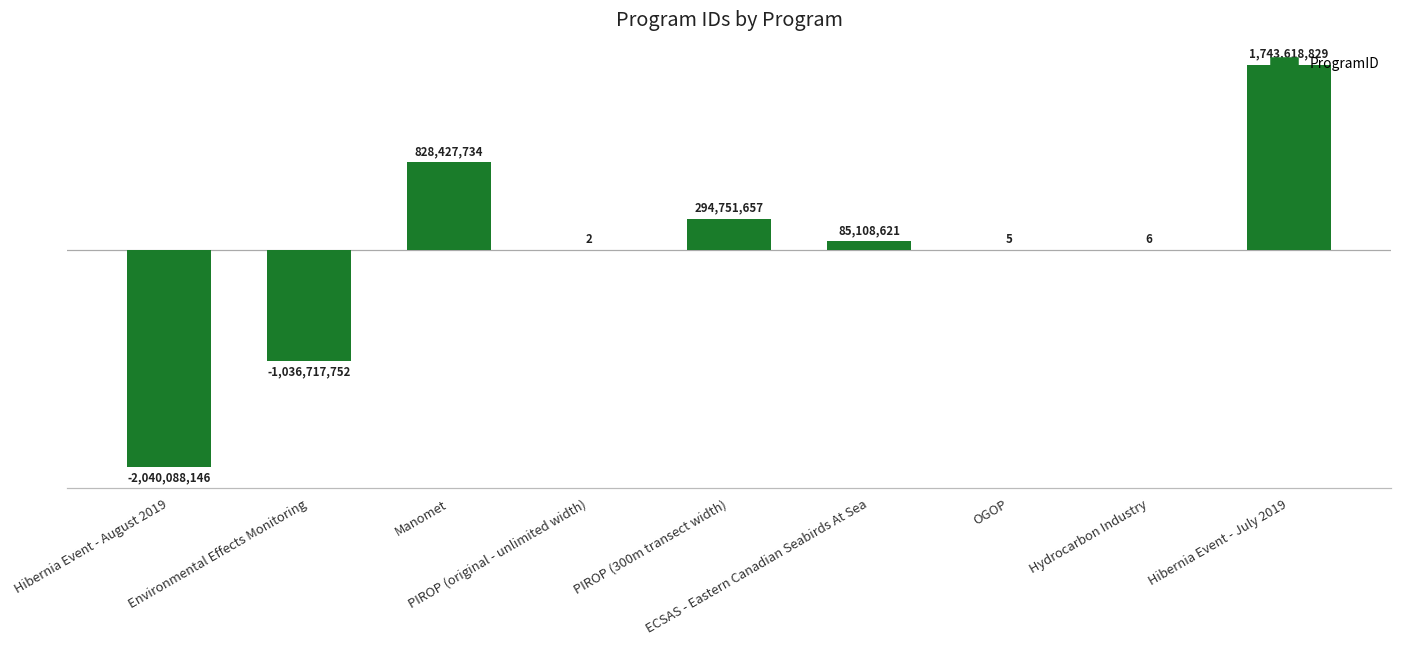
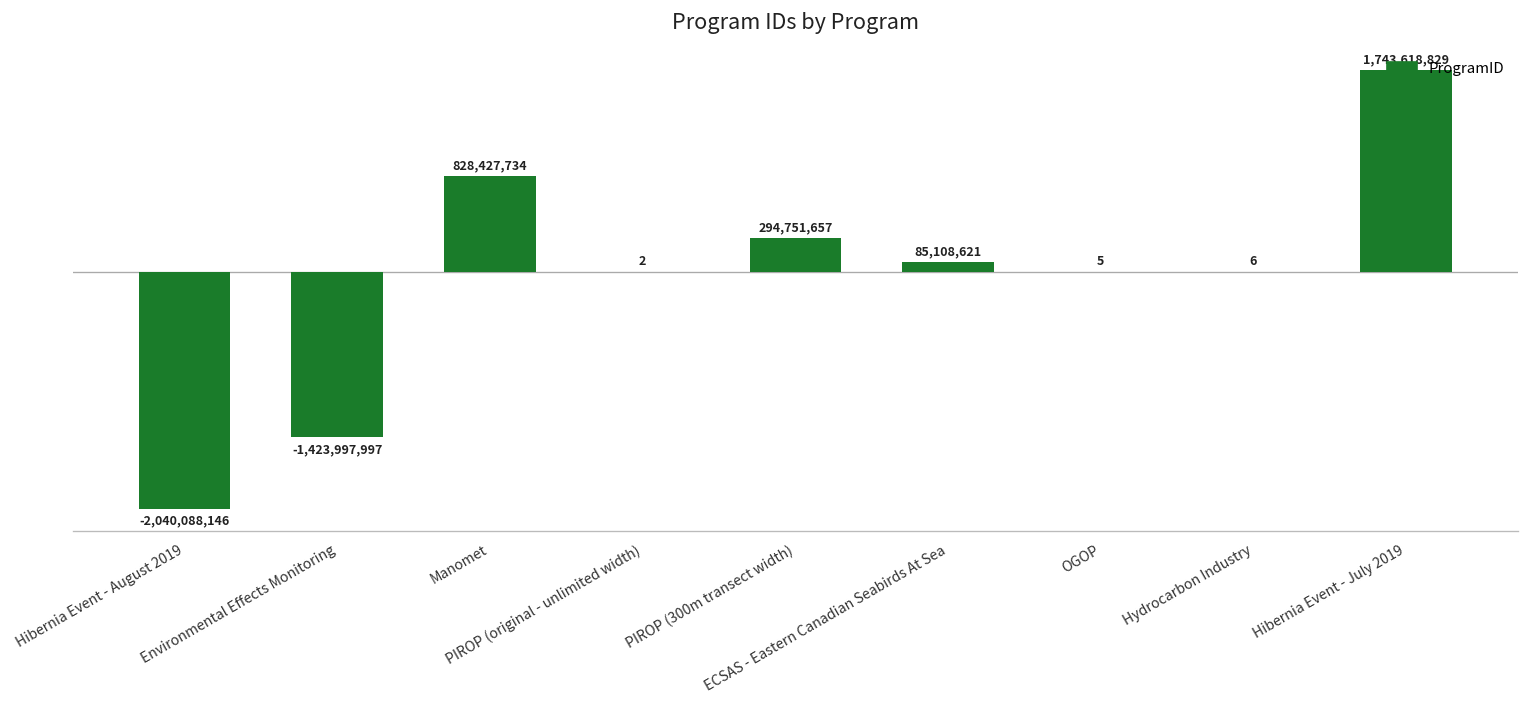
  {
    "Hibernia Event - August 2019": "-2,040,088,146",
-   "Environmental Effects Monitoring": "-1,036,717,752",
+   "Environmental Effects Monitoring": "-1,423,997,997",
    "Manomet": "828,427,734",
    "PIROP (original - unlimited width)": "2",
    "PIROP (300m transect width)": "294,751,657",
    "ECSAS - Eastern Canadian Seabirds At Sea": "85,108,621",
    "OGOP": "5",
    "Hydrocarbon Industry": "6",
    "Hibernia Event - July 2019": "1,743,618,829"
  }
